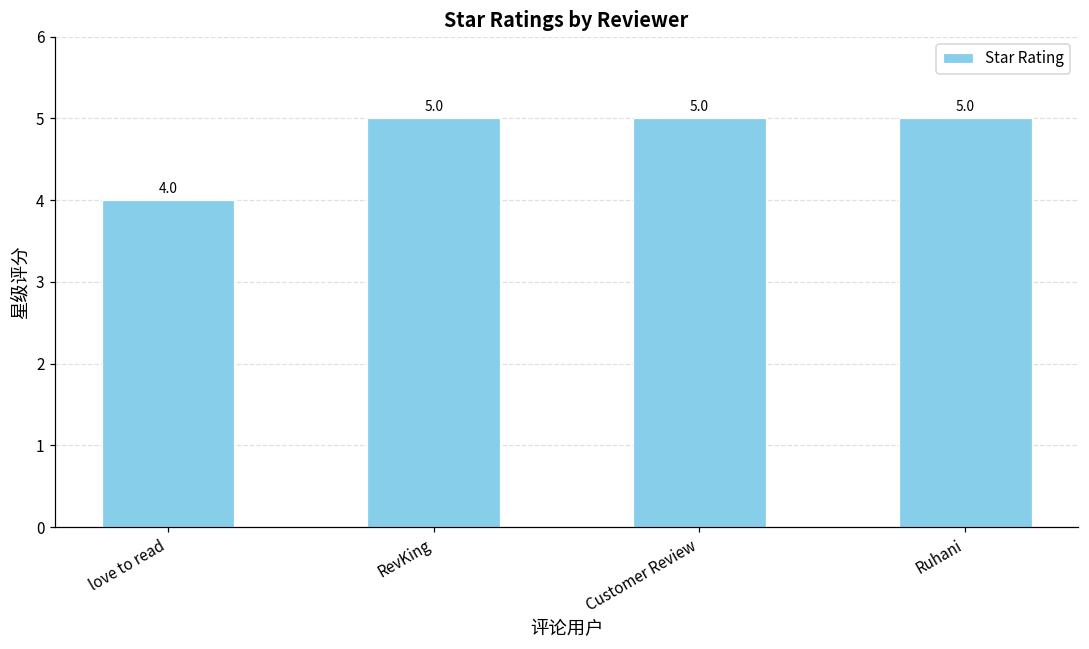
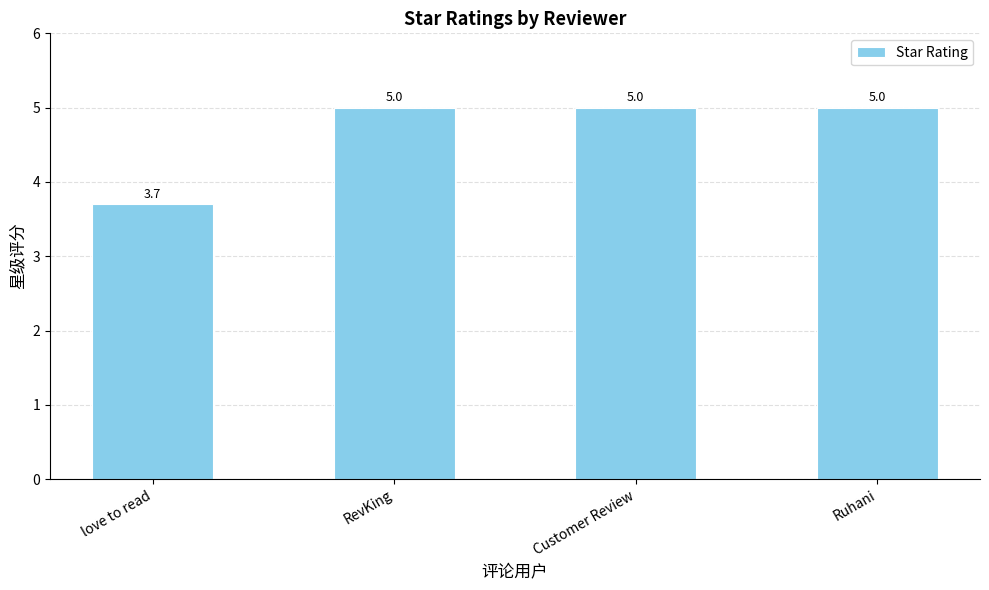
  {
-   "love to read": 4.0,
+   "love to read": 3.7,
    "RevKing": 5.0,
    "Customer Review": 5.0,
    "Ruhani": 5.0
  }
